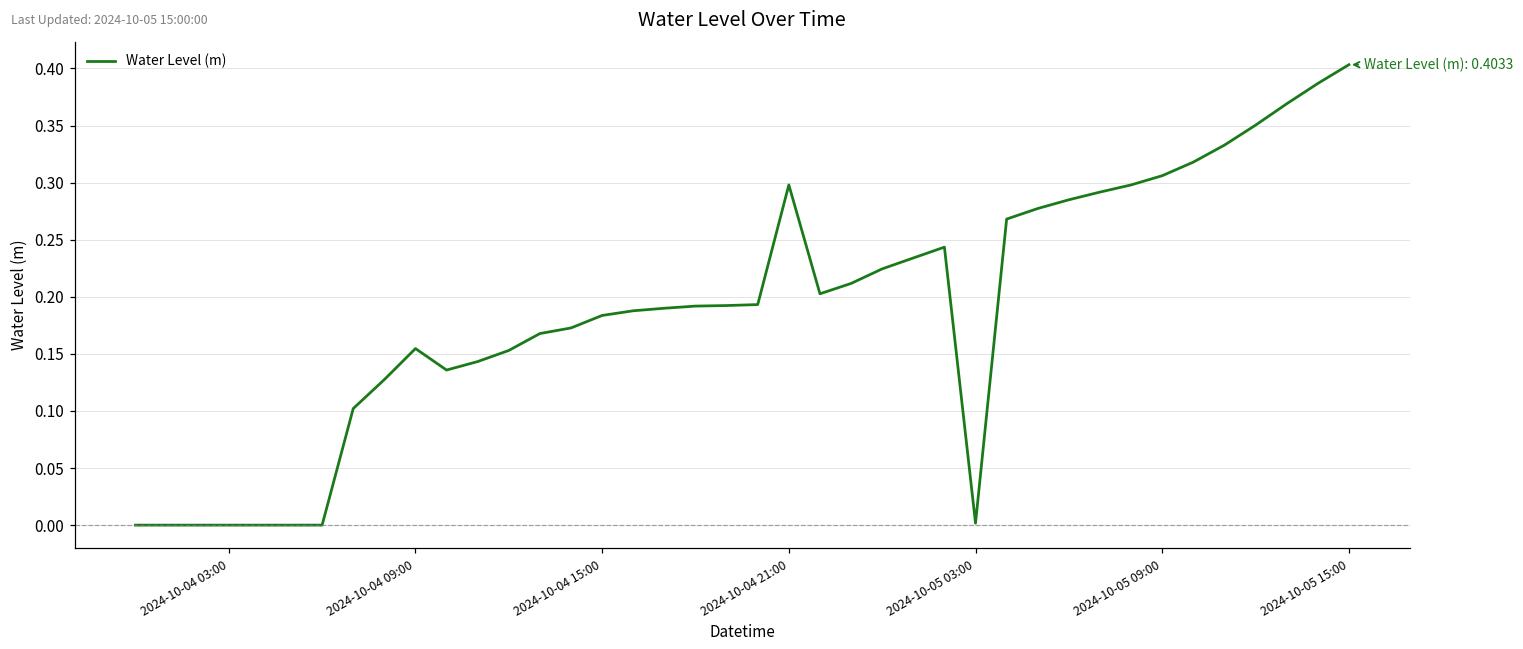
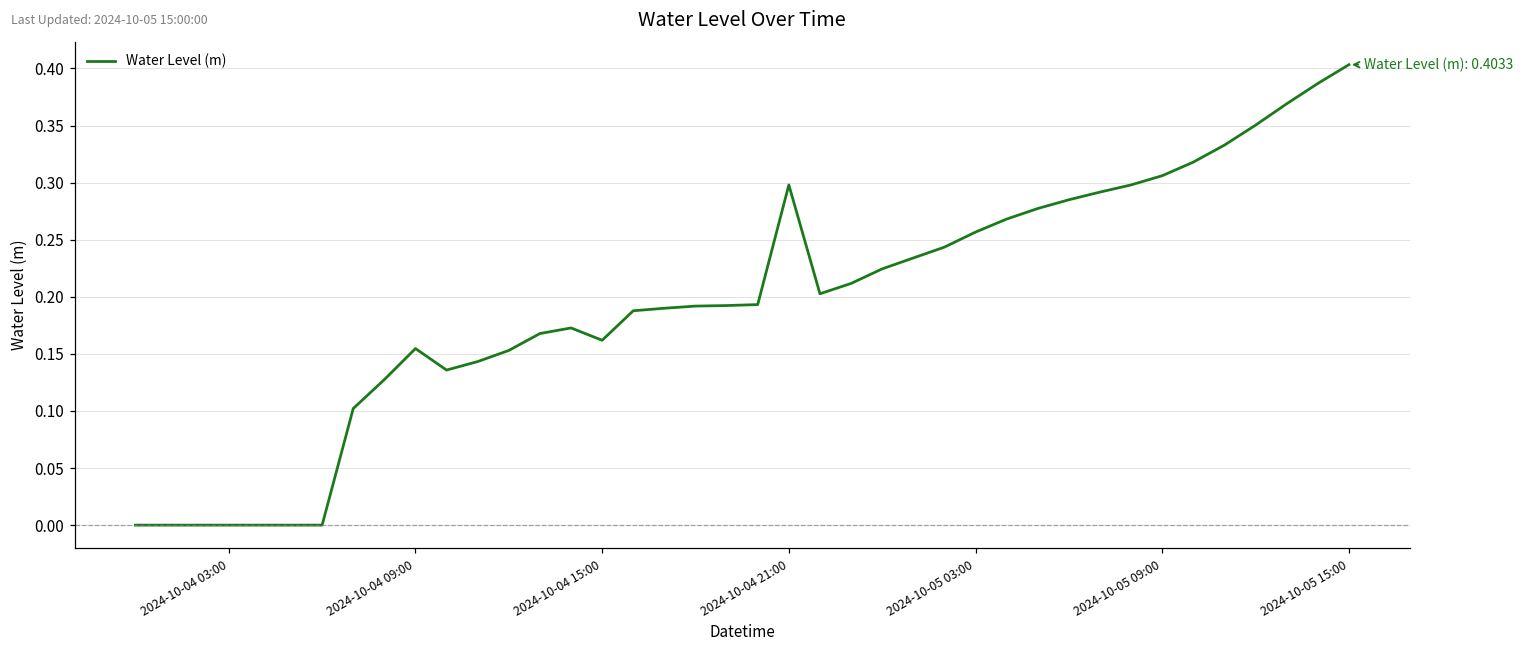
  {
    "2024-10-04 03:00": 0.000,
    "2024-10-04 09:00": 0.155,
-   "2024-10-04 15:00": 0.184,
+   "2024-10-04 15:00": 0.162,
    "2024-10-04 21:00": 0.298,
-   "2024-10-05 03:00": 0.002,
+   "2024-10-05 03:00": 0.257,
    "2024-10-05 09:00": 0.306
  }
